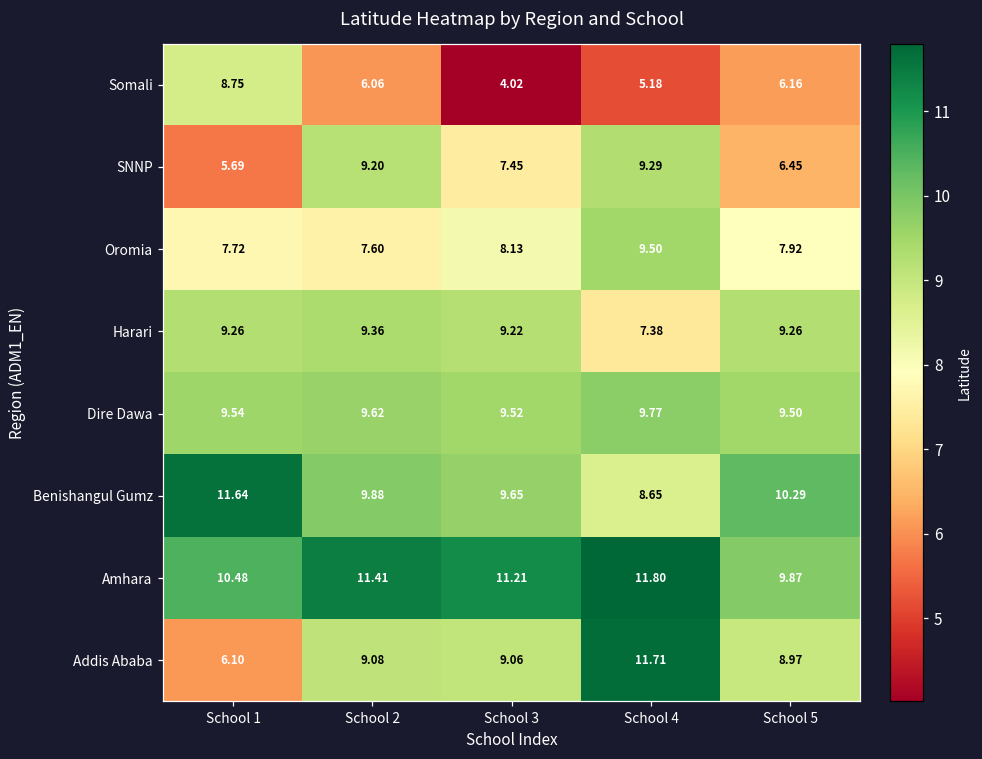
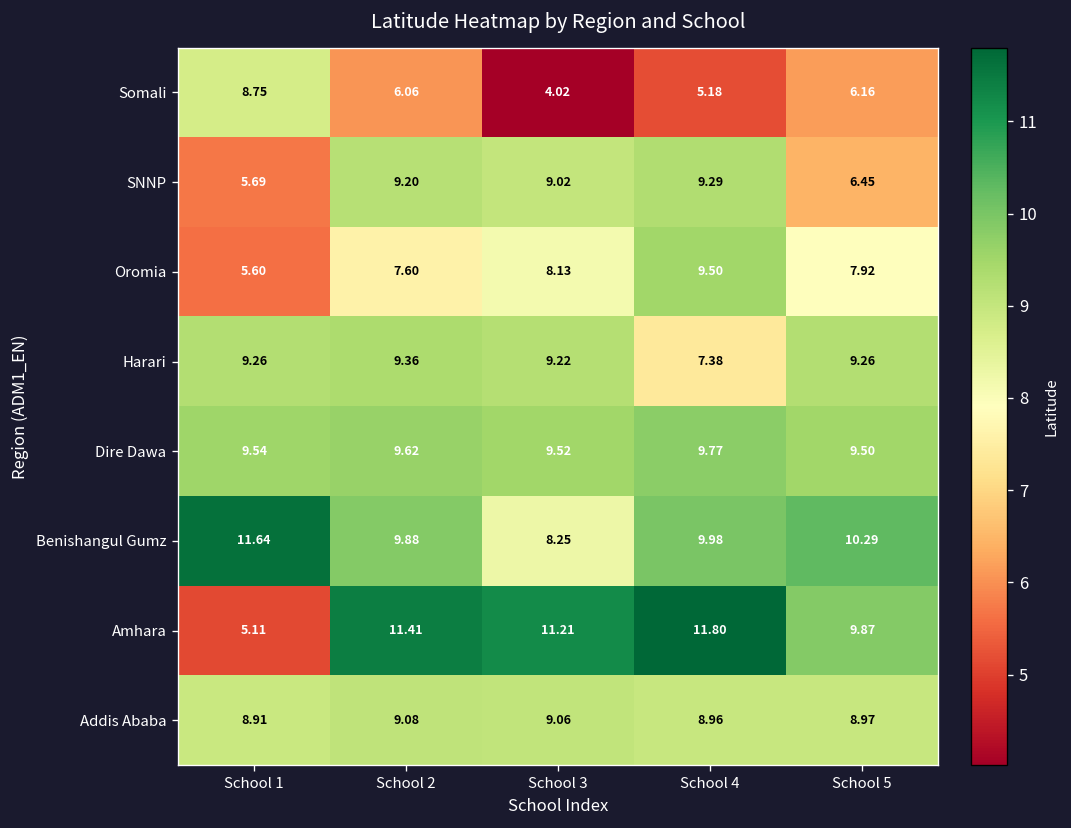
  {
    "Somali": {
      "School 1": 8.75,
      "School 2": 6.06,
      "School 3": 4.02,
      "School 4": 5.18,
      "School 5": 6.16
    },
    "SNNP": {
      "School 1": 5.69,
      "School 2": 9.20,
-     "School 3": 7.45,
+     "School 3": 9.02,
      "School 4": 9.29,
      "School 5": 6.45
    },
    "Oromia": {
-     "School 1": 7.72,
+     "School 1": 5.60,
      "School 2": 7.60,
      "School 3": 8.13,
      "School 4": 9.50,
      "School 5": 7.92
    },
    "Harari": {
      "School 1": 9.26,
      "School 2": 9.36,
      "School 3": 9.22,
      "School 4": 7.38,
      "School 5": 9.26
    },
    "Dire Dawa": {
      "School 1": 9.54,
      "School 2": 9.62,
      "School 3": 9.52,
      "School 4": 9.77,
      "School 5": 9.50
    },
    "Benishangul Gumz": {
      "School 1": 11.64,
      "School 2": 9.88,
-     "School 3": 9.65,
-     "School 4": 8.65,
+     "School 3": 8.25,
+     "School 4": 9.98,
      "School 5": 10.29
    },
    "Amhara": {
-     "School 1": 10.48,
+     "School 1": 5.11,
      "School 2": 11.41,
      "School 3": 11.21,
      "School 4": 11.80,
      "School 5": 9.87
    },
    "Addis Ababa": {
-     "School 1": 6.10,
+     "School 1": 8.91,
      "School 2": 9.08,
      "School 3": 9.06,
-     "School 4": 11.71,
+     "School 4": 8.96,
      "School 5": 8.97
    }
  }
